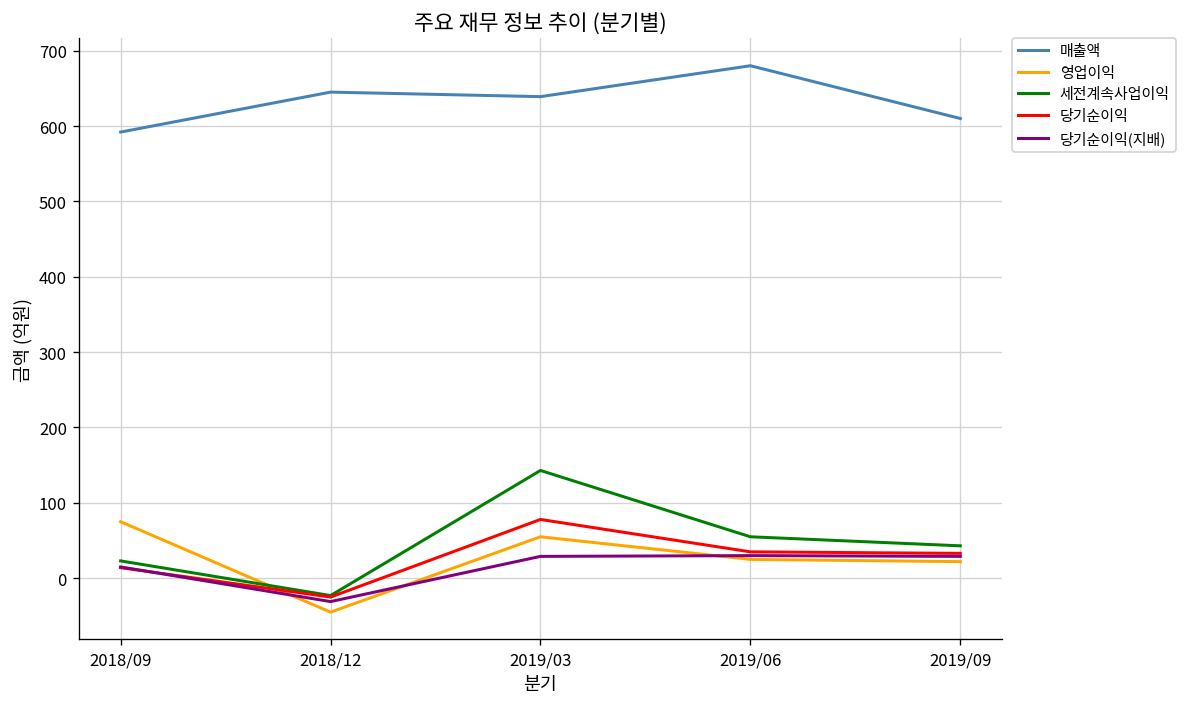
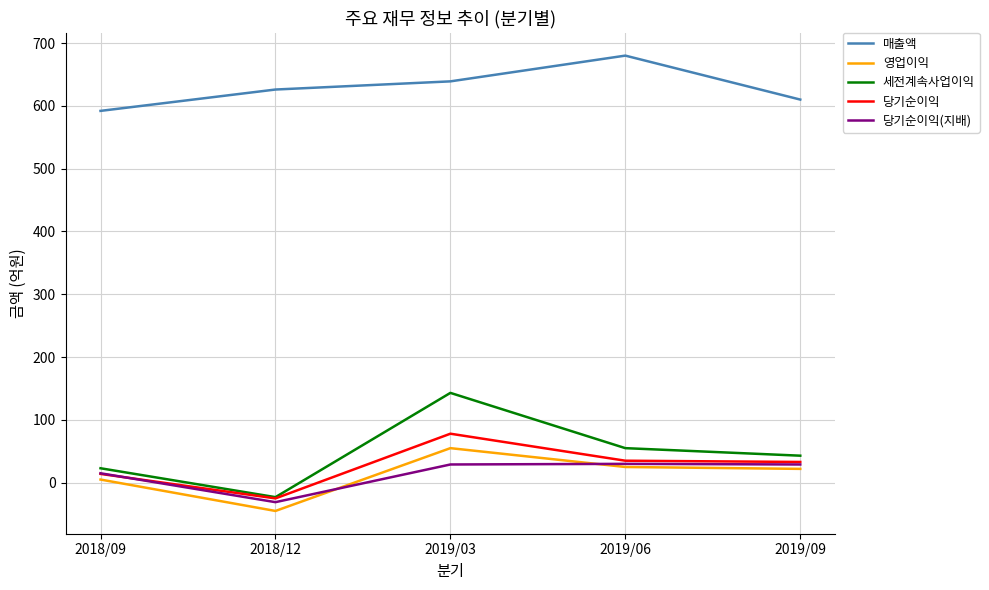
  {
    "매출액": {
      "2018/09": 590,
-     "2018/12": 650,
+     "2018/12": 630,
      "2019/03": 640,
      "2019/06": 680,
      "2019/09": 610
    },
    "영업이익": {
-     "2018/09": 80,
+     "2018/09": 10,
      "2018/12": -50,
      "2019/03": 60,
      "2019/06": 30,
      "2019/09": 20
    },
    "세전계속사업이익": {
      "2018/09": 20,
      "2019/03": 140,
      "2019/06": 60,
      "2019/09": 40
    },
    "당기순이익": {
      "2019/03": 80,
      "2019/06": 40
    },
    "당기순이익(지배)": {
      "2018/12": -30,
      "2019/03": 30,
      "2019/06": 30
    }
  }
